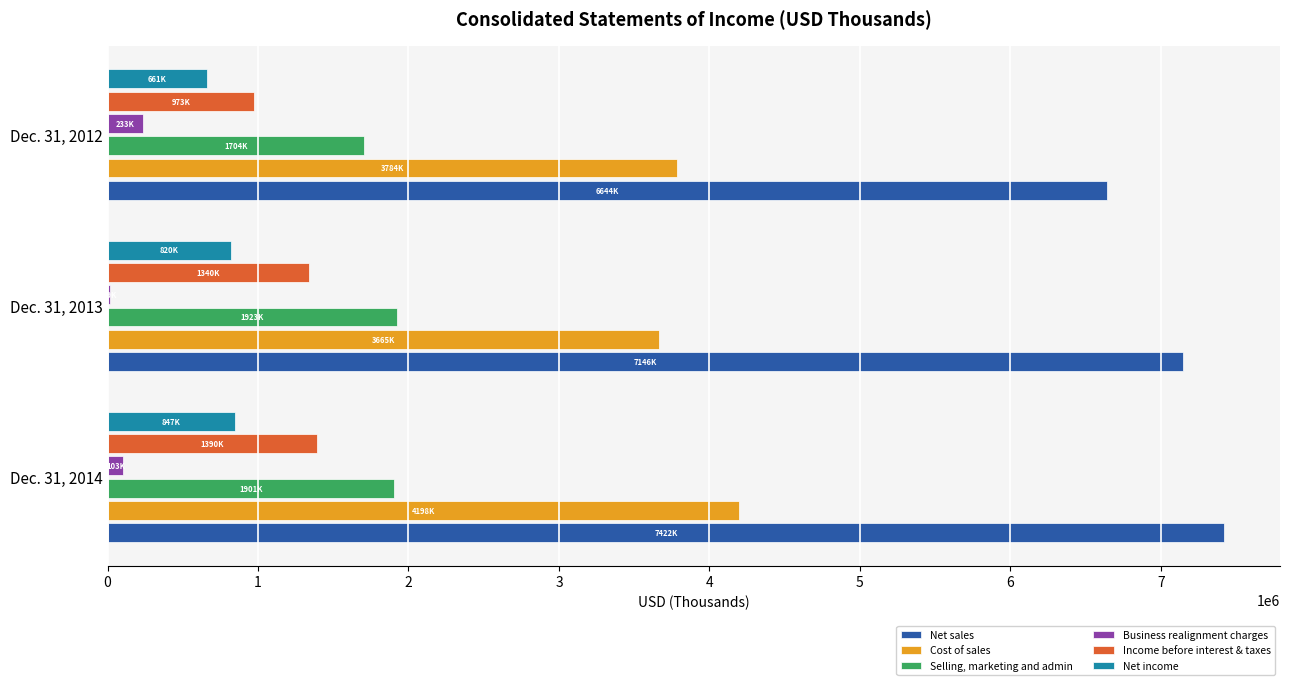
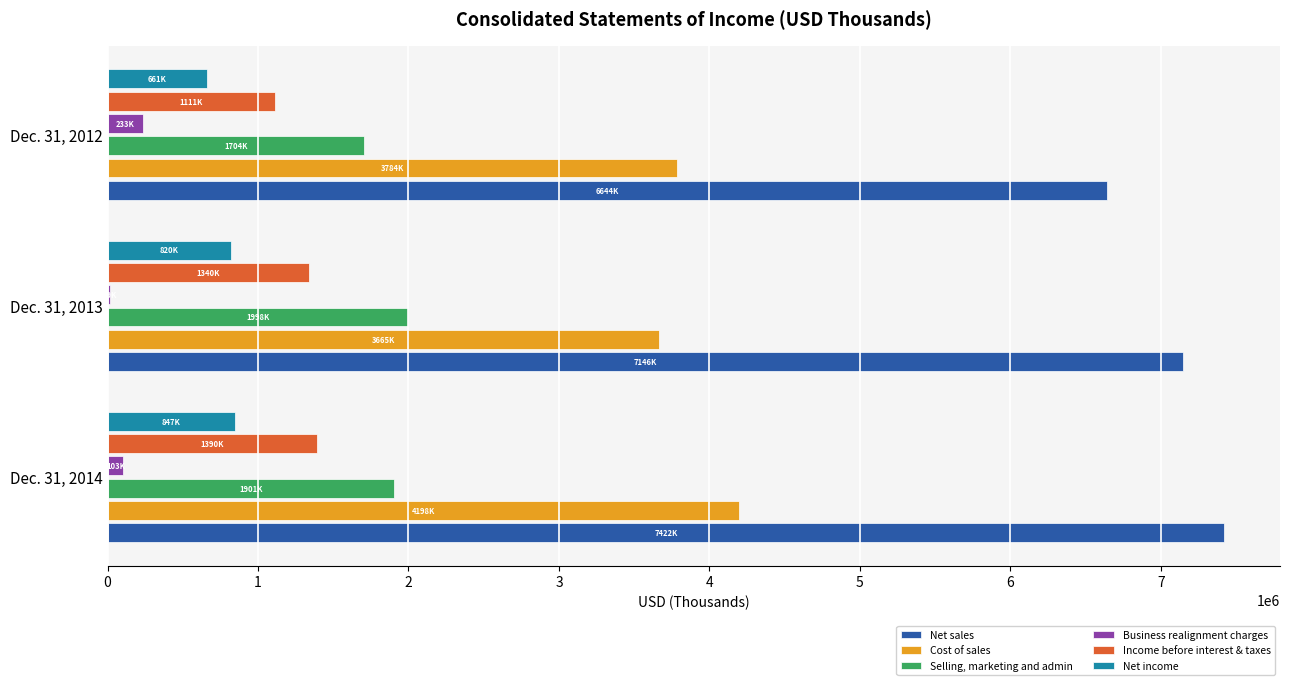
  {
    "Cost of sales": {
      "Dec. 31, 2012": "3784K",
      "Dec. 31, 2013": "3665K",
      "Dec. 31, 2014": "4198K"
    },
    "Selling, marketing and admin": {
      "Dec. 31, 2012": "1704K",
-     "Dec. 31, 2013": "1923K",
+     "Dec. 31, 2013": "1998K",
      "Dec. 31, 2014": "1901K"
    },
    "Business realignment charges": {
      "Dec. 31, 2012": "233K",
      "Dec. 31, 2014": "103K"
    },
    "Income before interest & taxes": {
-     "Dec. 31, 2012": "973K",
+     "Dec. 31, 2012": "1111K",
      "Dec. 31, 2013": "1340K",
      "Dec. 31, 2014": "1390K"
    }
  }
